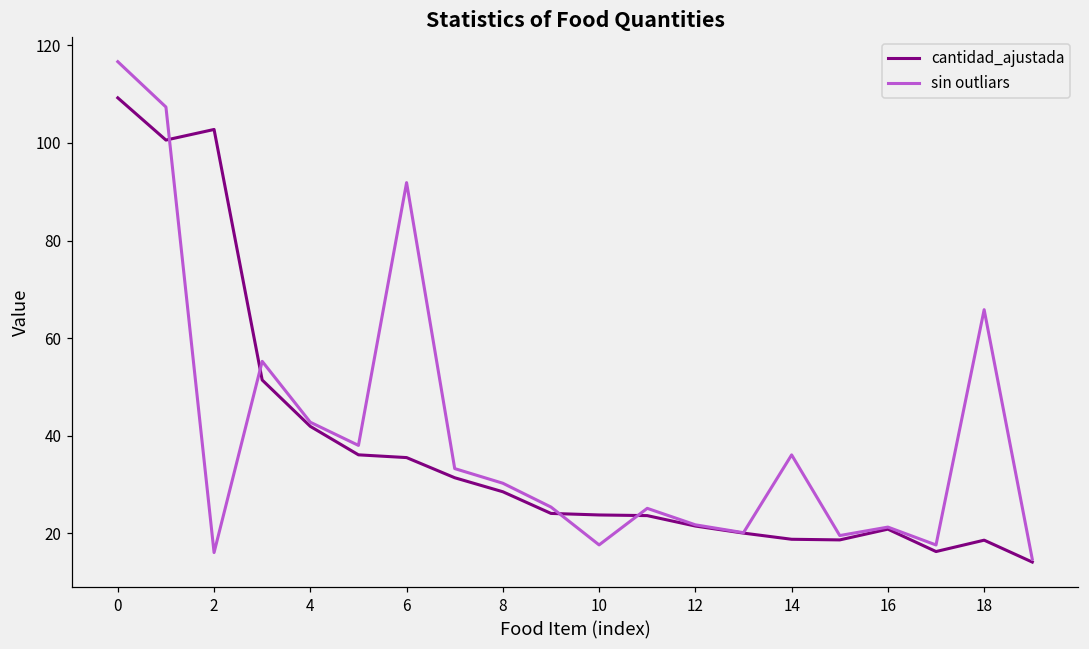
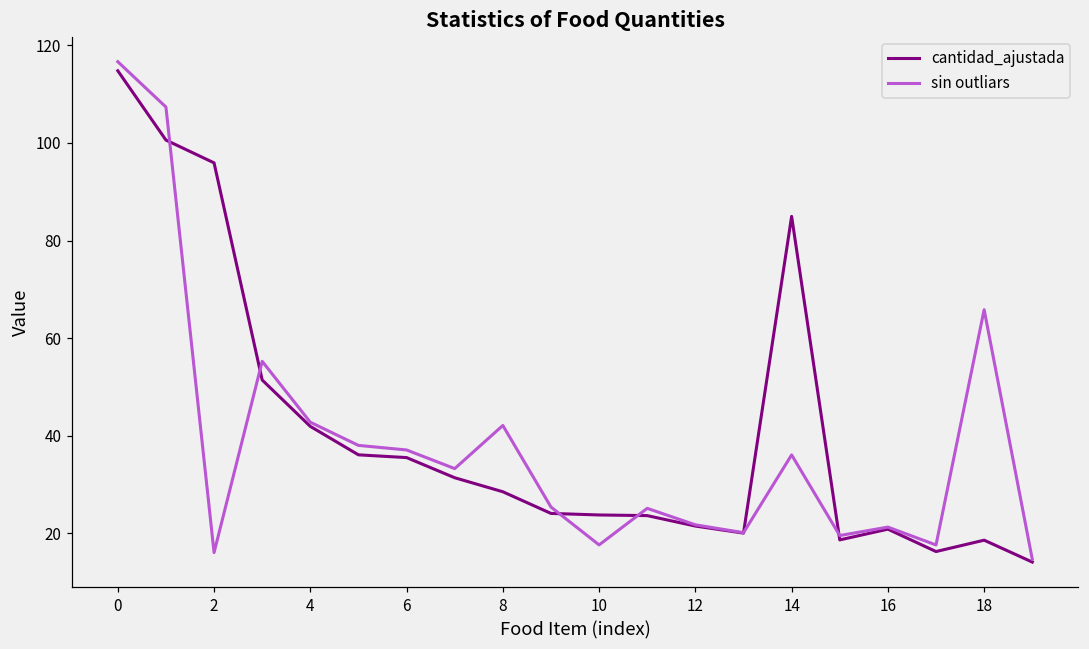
  {
    "cantidad_ajustada": {
-     "0": 109,
-     "2": 103,
+     "0": 115,
+     "2": 96,
      "4": 42,
      "6": 36,
      "8": 29,
      "10": 24,
-     "14": 19,
+     "14": 85,
      "18": 19
    },
    "sin outliars": {
      "0": 117,
      "2": 16,
      "4": 43,
-     "6": 92,
-     "8": 30,
+     "6": 37,
+     "8": 42,
      "10": 18,
      "14": 36,
      "18": 66
    }
  }
